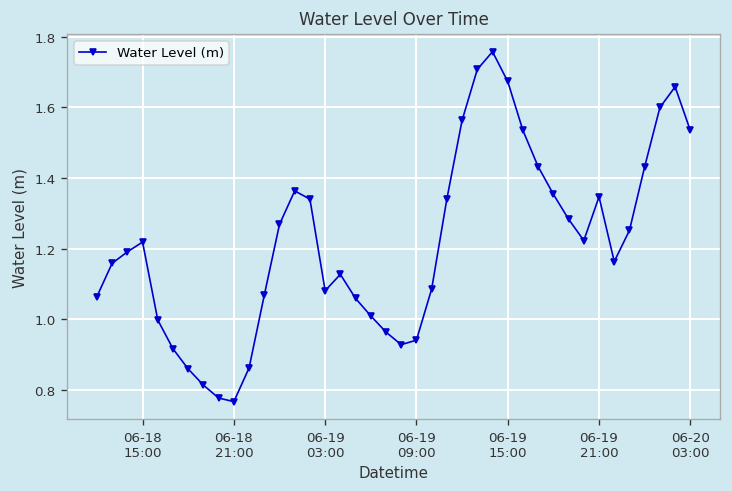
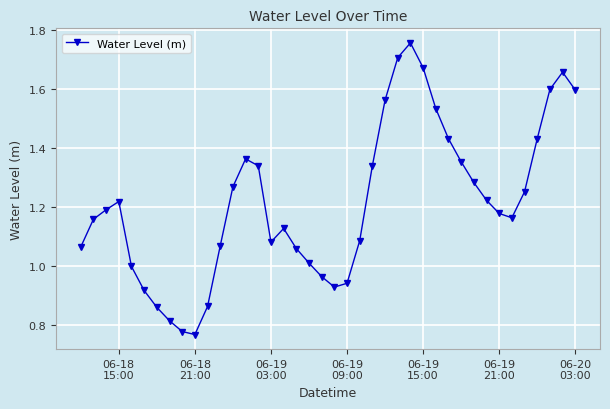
  {
    "06-18 15:00": 1.22,
    "06-18 21:00": 0.77,
    "06-19 03:00": 1.08,
    "06-19 09:00": 0.94,
    "06-19 15:00": 1.67,
-   "06-19 21:00": 1.35,
-   "06-20 03:00": 1.53
+   "06-19 21:00": 1.18,
+   "06-20 03:00": 1.60
  }
